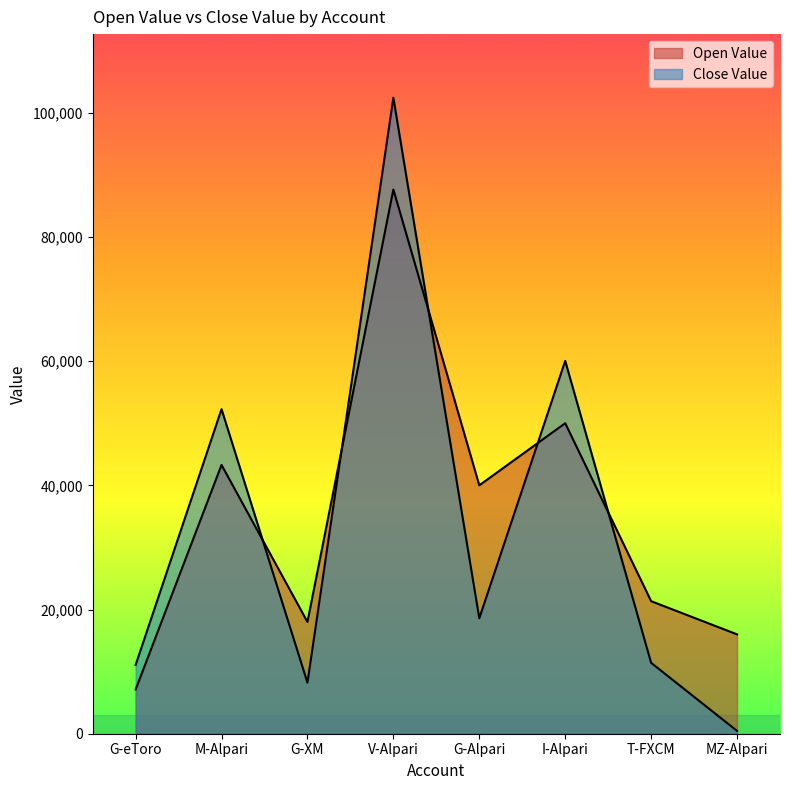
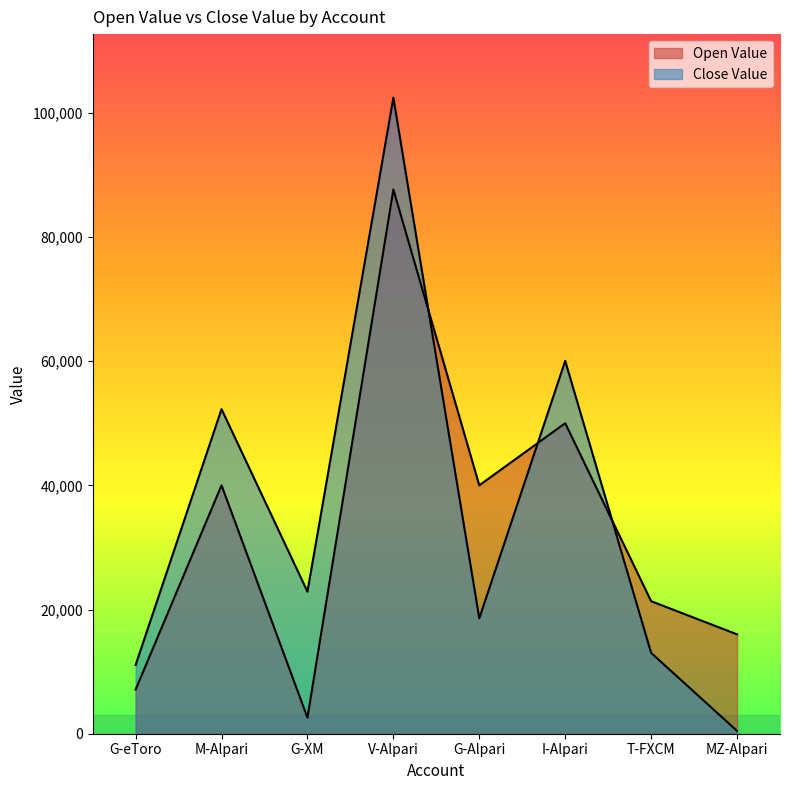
  {
    "Open Value": {
      "G-eToro": "7,000",
-     "M-Alpari": "43,000",
-     "G-XM": "18,000",
+     "M-Alpari": "40,000",
+     "G-XM": "3,000",
      "V-Alpari": "88,000",
      "G-Alpari": "40,000",
      "I-Alpari": "50,000",
      "T-FXCM": "21,000",
      "MZ-Alpari": "16,000"
    },
    "Close Value": {
      "G-eToro": "11,000",
      "M-Alpari": "52,000",
-     "G-XM": "8,000",
+     "G-XM": "23,000",
      "V-Alpari": "102,000",
      "G-Alpari": "19,000",
      "I-Alpari": "60,000",
-     "T-FXCM": "11,000",
+     "T-FXCM": "13,000",
      "MZ-Alpari": "0"
    }
  }
